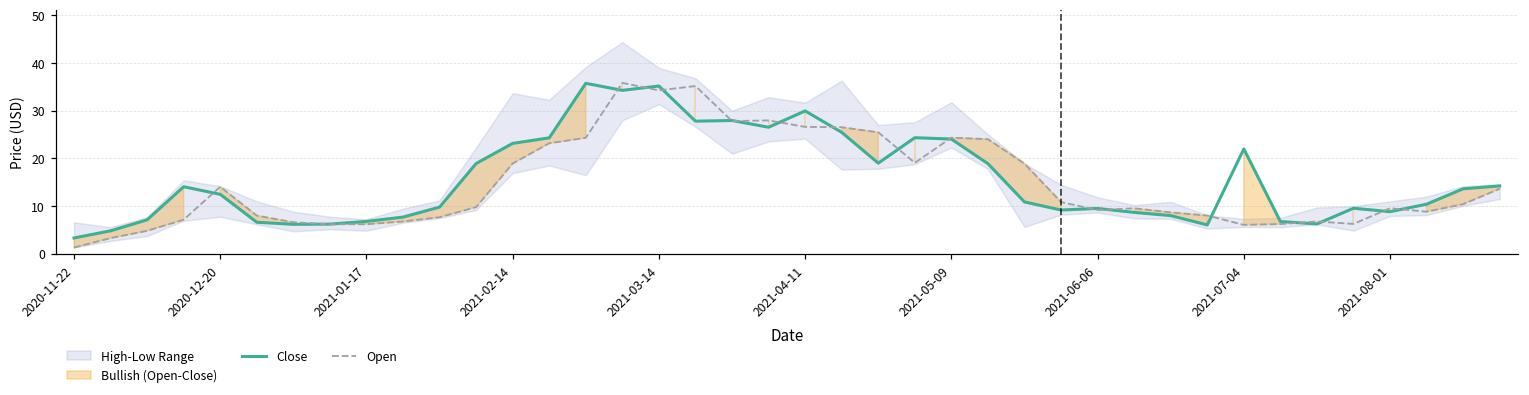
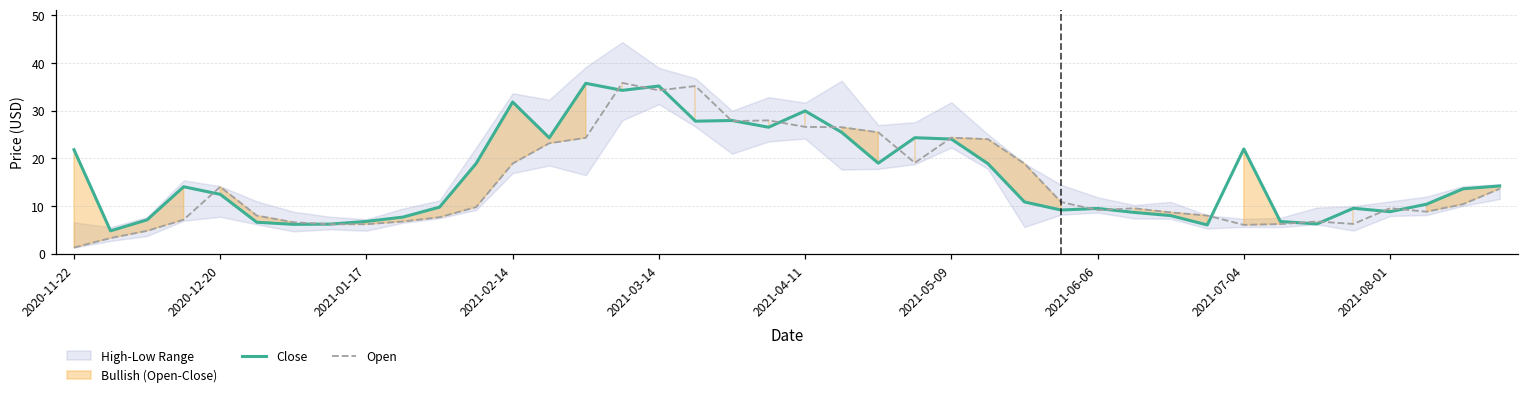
  {
    "Close": {
-     "2020-11-22": 3,
+     "2020-11-22": 22,
      "2020-12-20": 12,
-     "2021-02-14": 23,
+     "2021-02-14": 32,
      "2021-03-14": 35,
      "2021-04-11": 30,
      "2021-07-04": 22,
      "2021-08-01": 9
    }
  }
